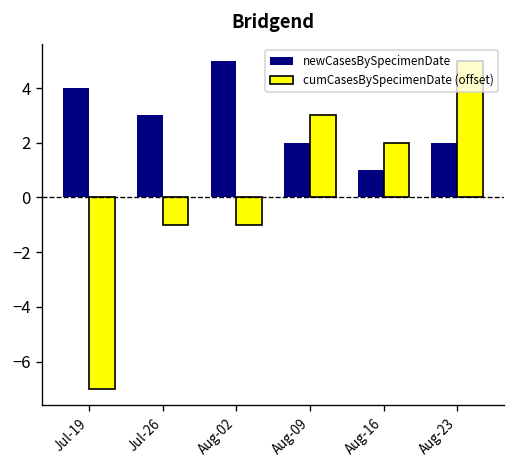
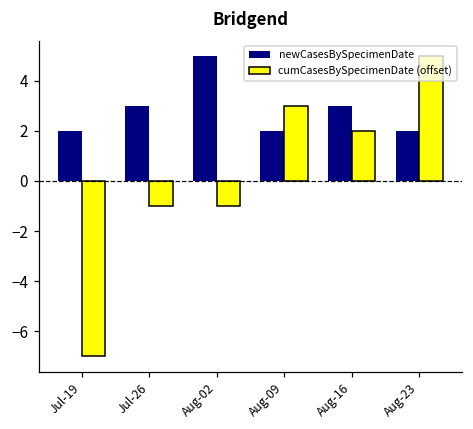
  {
    "newCasesBySpecimenDate": {
-     "Jul-19": 4,
+     "Jul-19": 2,
      "Jul-26": 3,
      "Aug-02": 5,
      "Aug-09": 2,
-     "Aug-16": 1,
+     "Aug-16": 3,
      "Aug-23": 2
    },
    "cumCasesBySpecimenDate (offset)": {
      "Jul-19": -7,
      "Jul-26": -1,
      "Aug-02": -1,
      "Aug-09": 3,
      "Aug-16": 2
    }
  }
